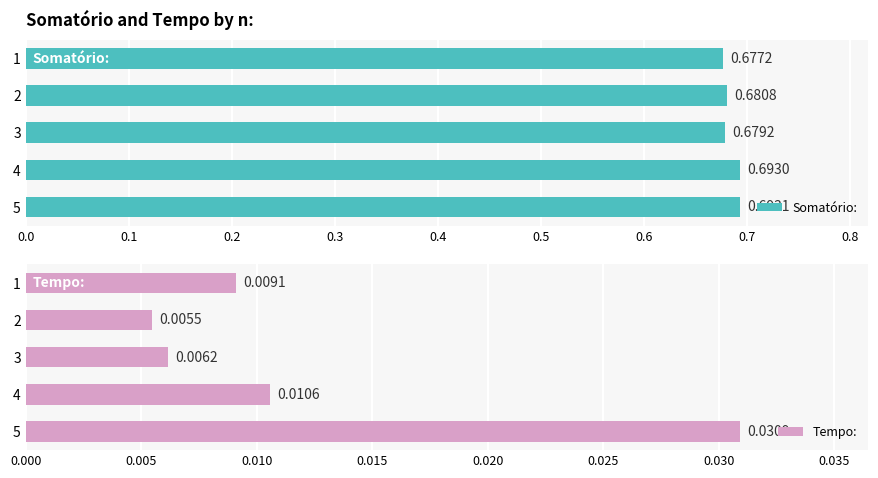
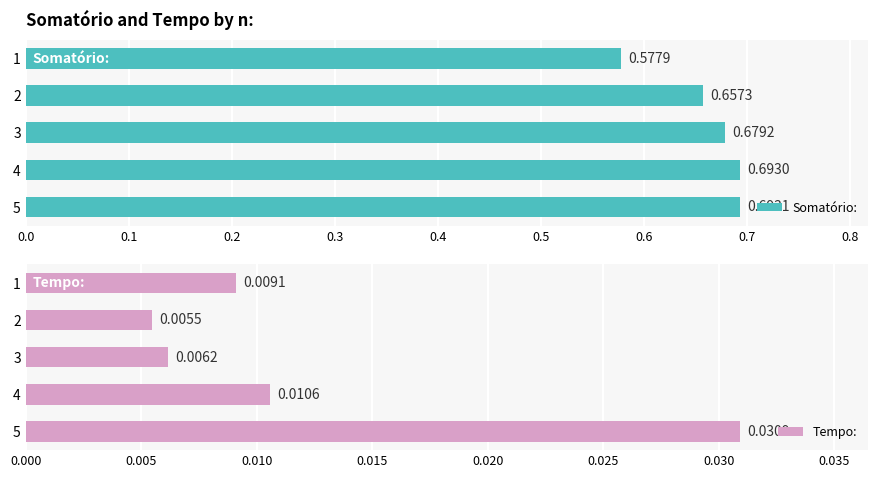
  {
    "Somatório and Tempo by n:": {
-     "1": 0.6772,
-     "2": 0.6808,
+     "1": 0.5779,
+     "2": 0.6573,
      "3": 0.6792,
      "4": 0.6930,
      "5": 0.6931
    }
  }
